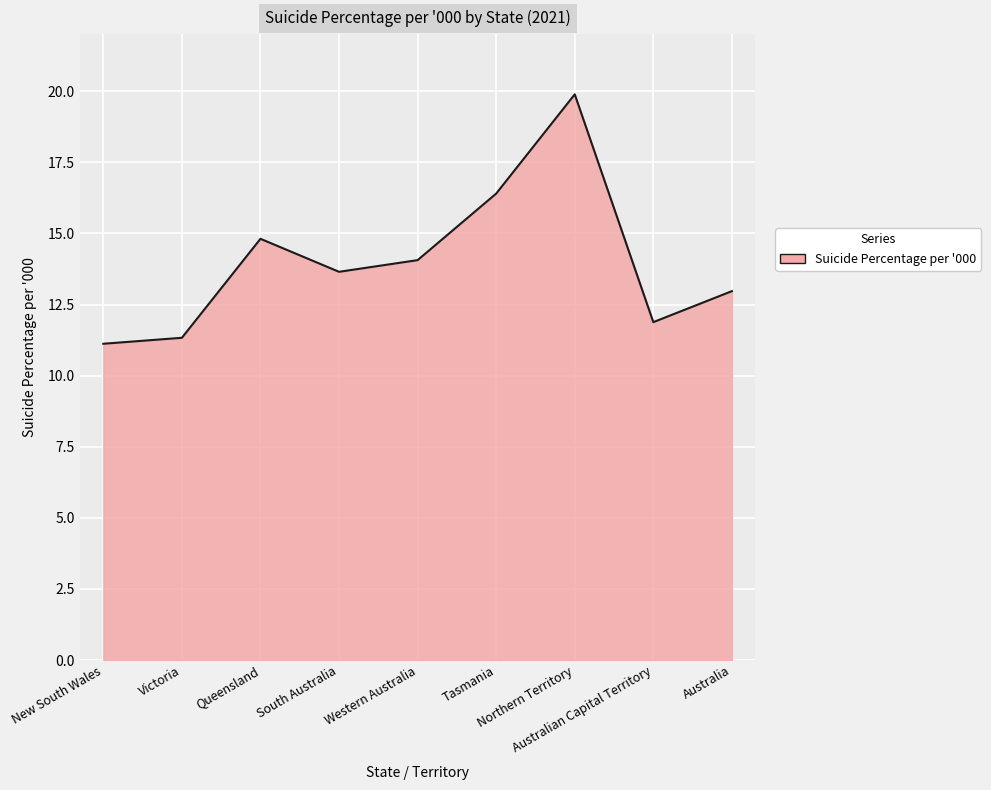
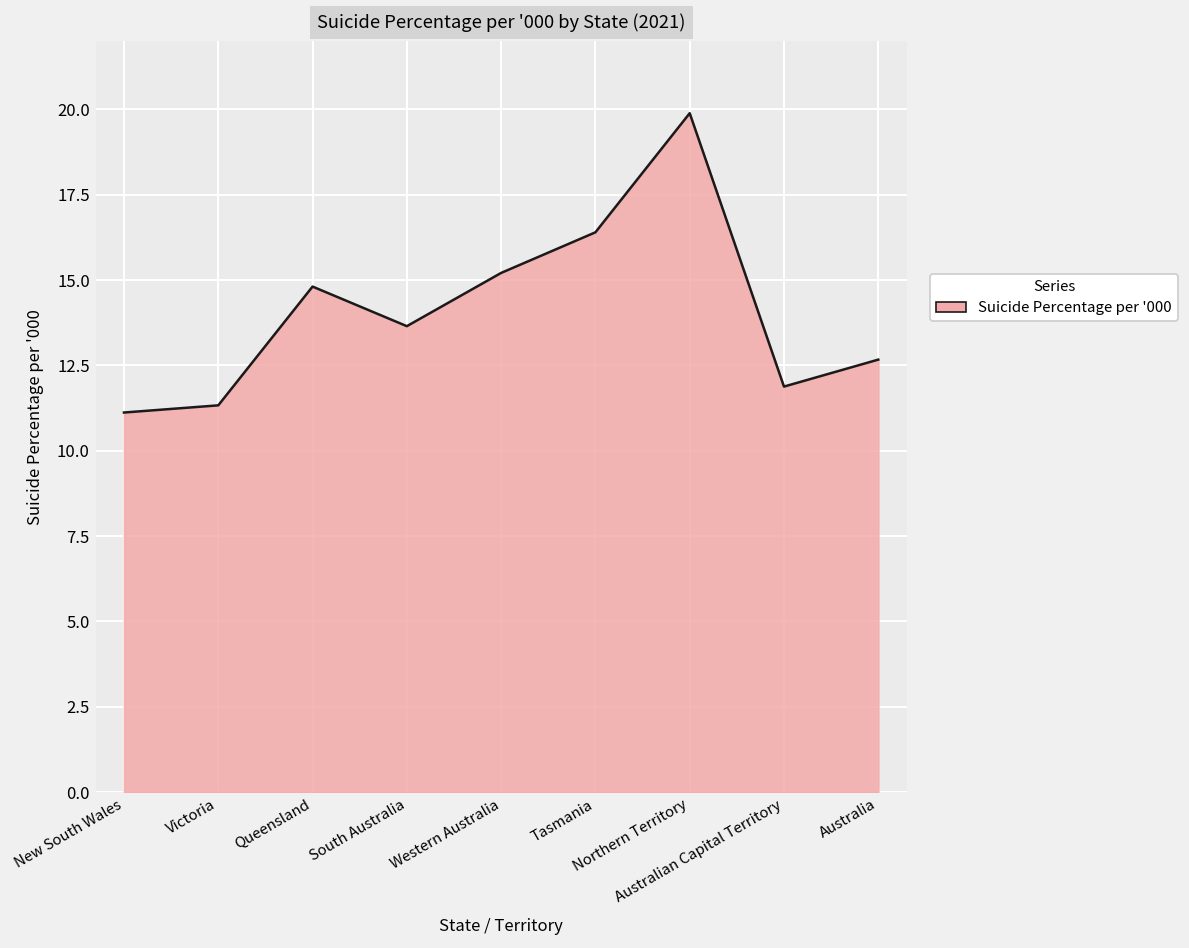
  {
    "New South Wales": 11.1,
    "Victoria": 11.3,
    "Queensland": 14.8,
    "South Australia": 13.7,
-   "Western Australia": 14.1,
+   "Western Australia": 15.2,
    "Tasmania": 16.4,
    "Northern Territory": 19.9,
    "Australian Capital Territory": 11.9,
-   "Australia": 13.0
+   "Australia": 12.7
  }
